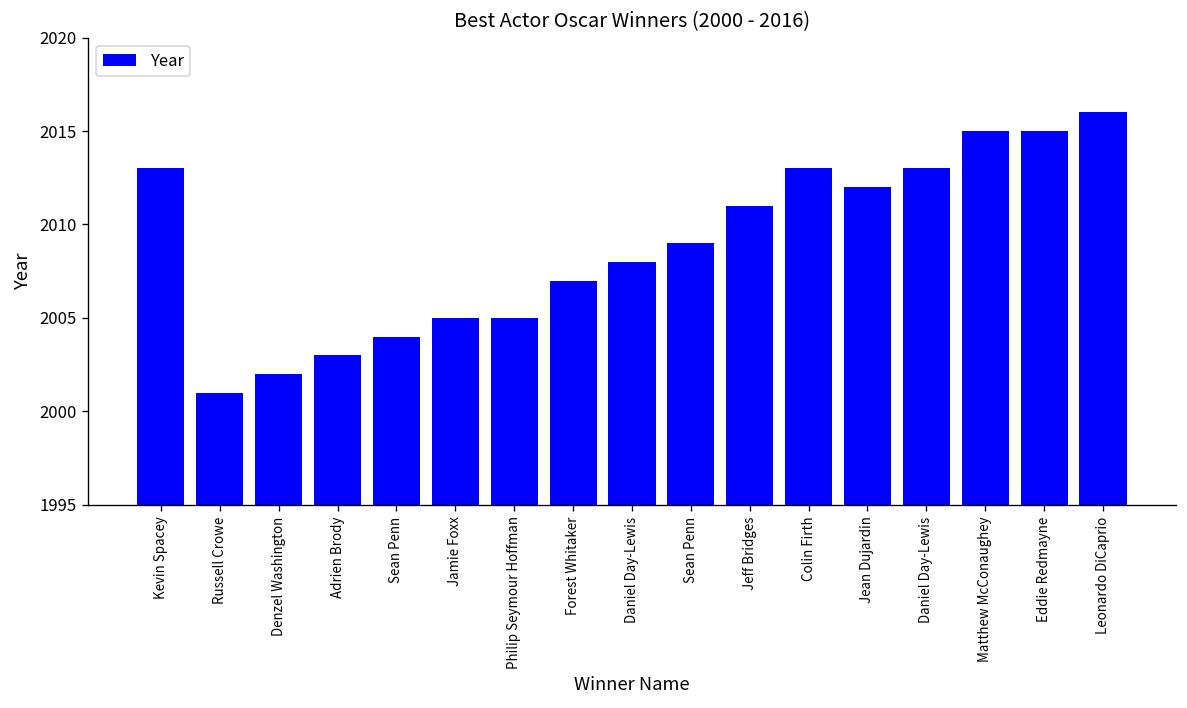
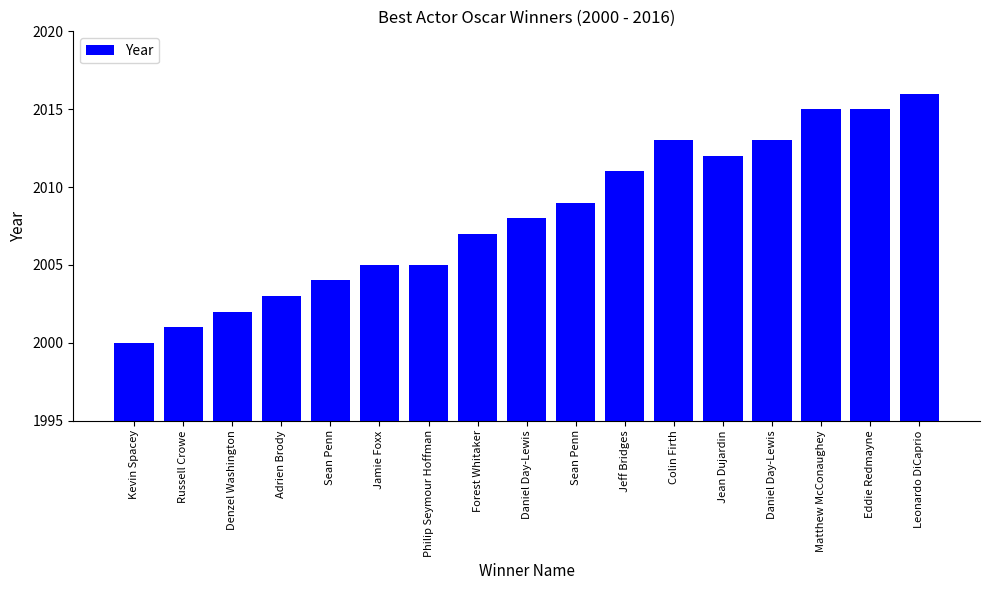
  {
-   "Kevin Spacey": 2013,
+   "Kevin Spacey": 2000,
    "Russell Crowe": 2001,
    "Denzel Washington": 2002,
    "Adrien Brody": 2003,
    "Jamie Foxx": 2005,
    "Philip Seymour Hoffman": 2005,
    "Forest Whitaker": 2007,
    "Jeff Bridges": 2011,
    "Colin Firth": 2013,
    "Jean Dujardin": 2012,
    "Matthew McConaughey": 2015,
    "Eddie Redmayne": 2015,
    "Leonardo DiCaprio": 2016
  }
